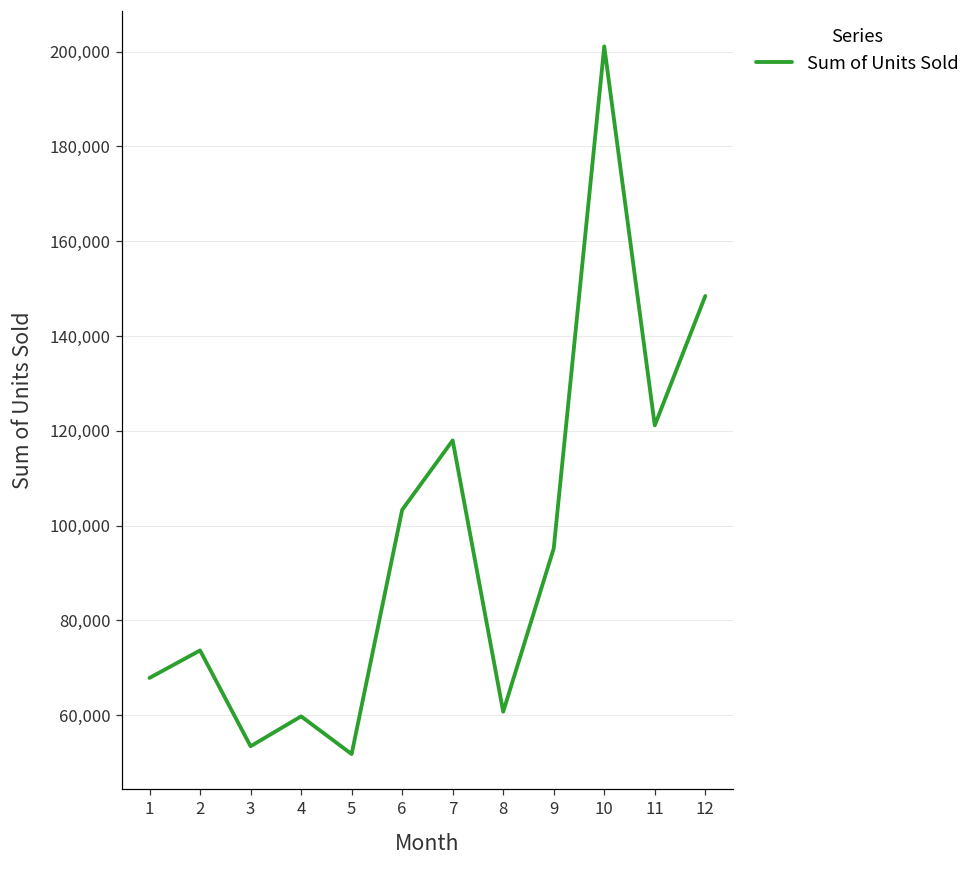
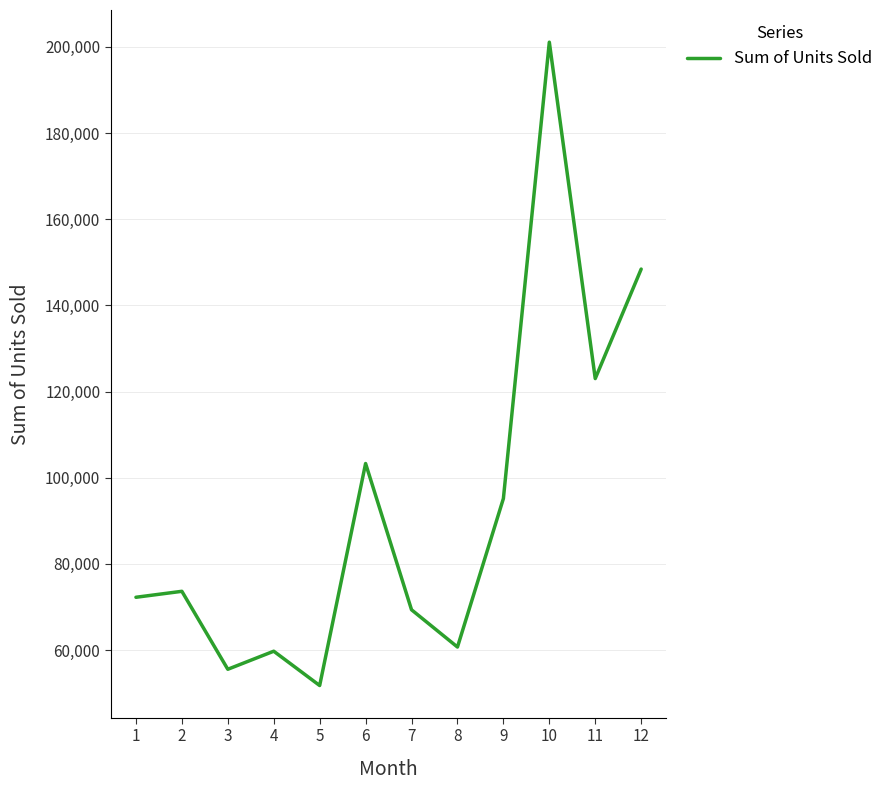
  {
-   "1": "68,000",
+   "1": "72,000",
    "2": "74,000",
-   "3": "53,000",
+   "3": "56,000",
    "4": "60,000",
    "5": "52,000",
    "6": "103,000",
-   "7": "118,000",
+   "7": "69,000",
    "8": "61,000",
    "9": "95,000",
    "10": "201,000",
-   "11": "121,000",
+   "11": "123,000",
    "12": "148,000"
  }
